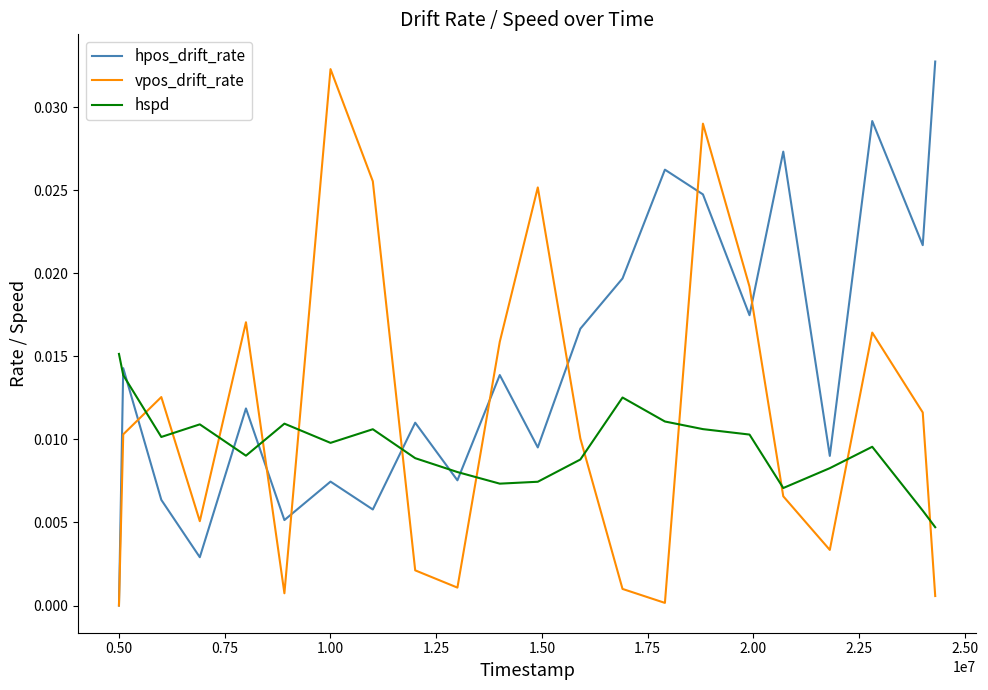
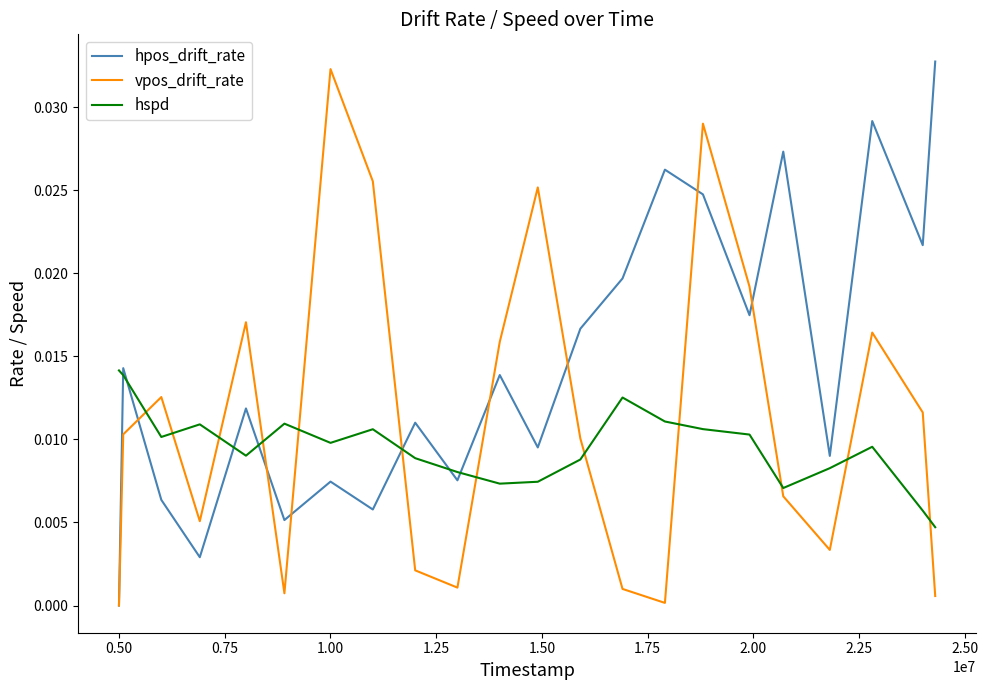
  {
    "hspd": {
-     "0.50": 0.0151
+     "0.50": 0.0141
    }
  }
